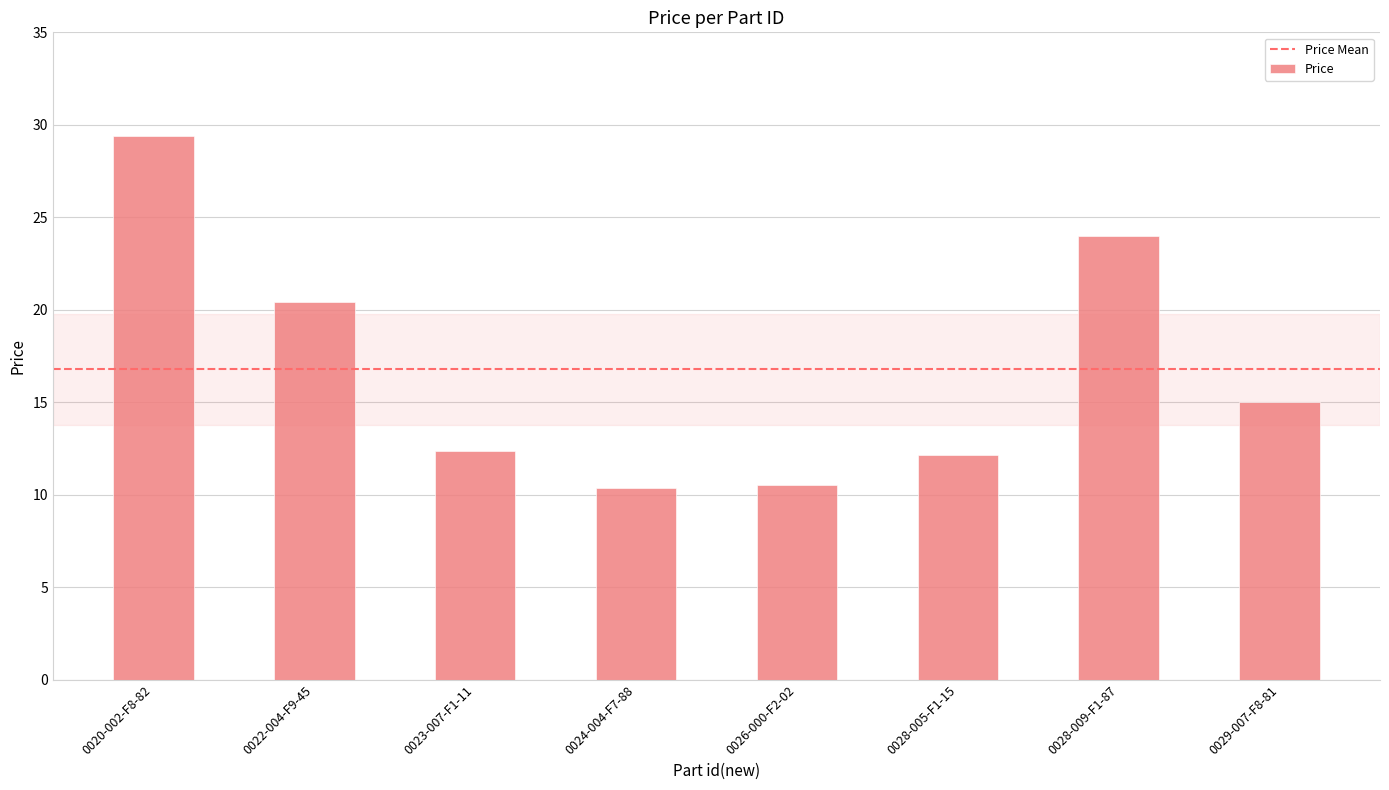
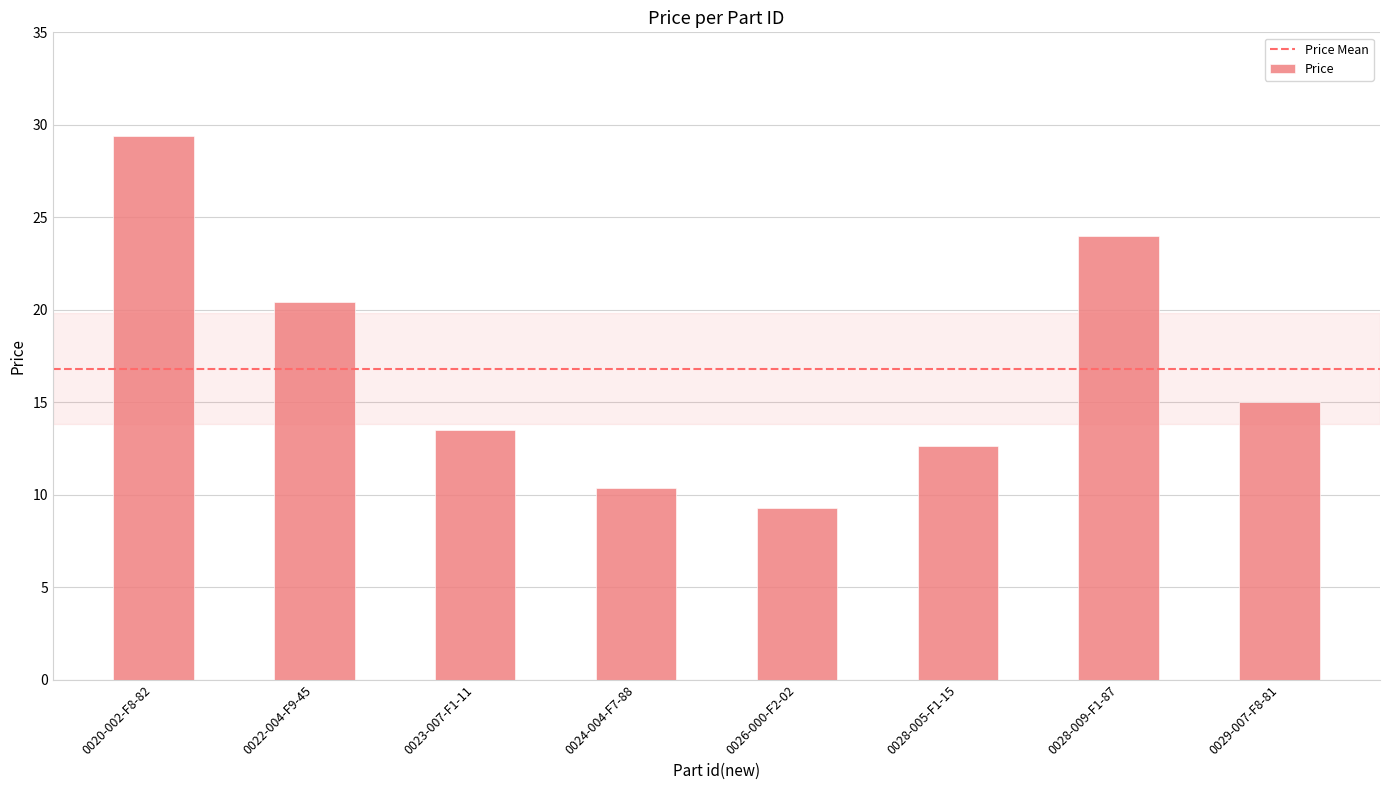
  {
    "0020-002-F8-82": 29.4,
    "0022-004-F9-45": 20.4,
-   "0023-007-F1-11": 12.4,
+   "0023-007-F1-11": 13.5,
    "0024-004-F7-88": 10.4,
-   "0026-000-F2-02": 10.5,
-   "0028-005-F1-15": 12.2,
+   "0026-000-F2-02": 9.3,
+   "0028-005-F1-15": 12.6,
    "0028-009-F1-87": 24.0,
    "0029-007-F8-81": 15.0
  }
